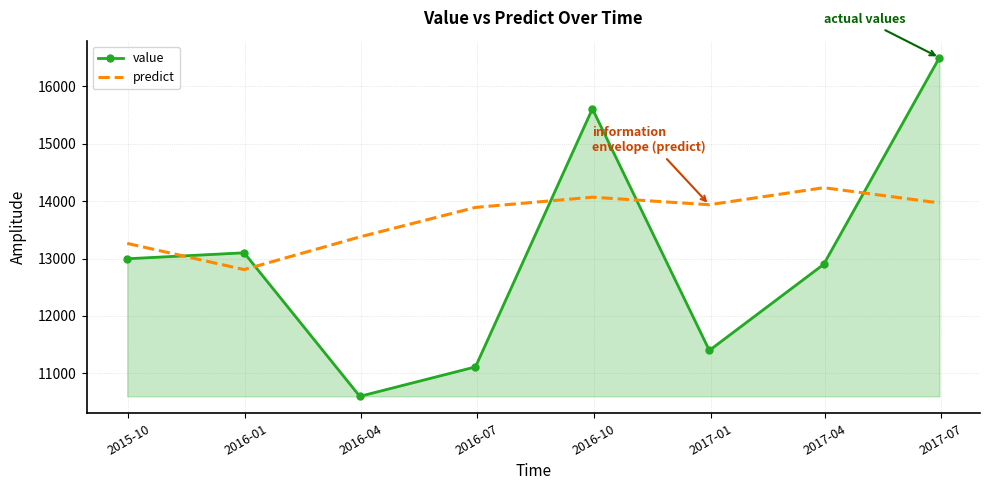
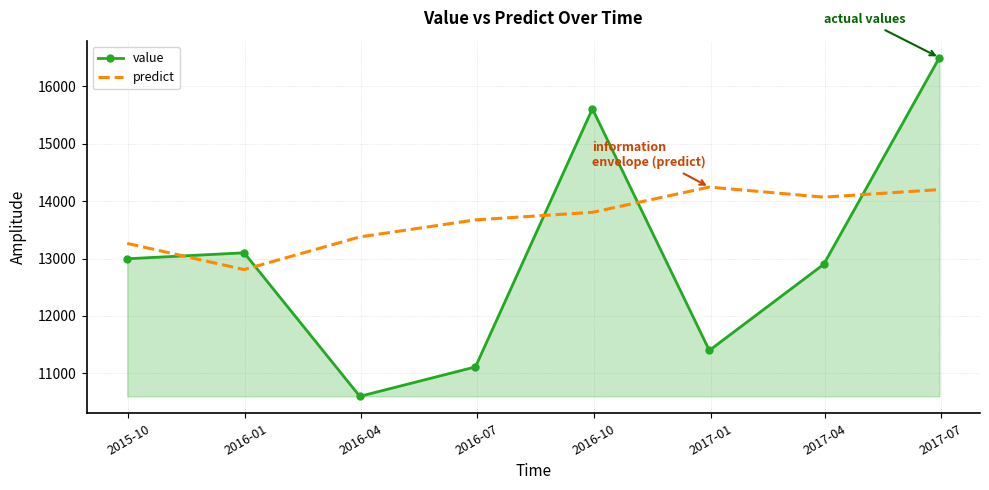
  {
    "value": {
      "2015-10": 13000,
      "2016-01": 13100,
      "2016-04": 10600,
      "2016-07": 11100,
      "2016-10": 15600,
      "2017-01": 11400,
      "2017-04": 12900,
      "2017-07": 16500
    },
    "predict": {
      "2015-10": 13300,
      "2016-01": 12800,
      "2016-04": 13400,
-     "2016-07": 13900,
-     "2016-10": 14100,
-     "2017-01": 13900,
-     "2017-04": 14200,
-     "2017-07": 14000
+     "2016-07": 13700,
+     "2016-10": 13800,
+     "2017-01": 14200,
+     "2017-04": 14100,
+     "2017-07": 14200
    }
  }
